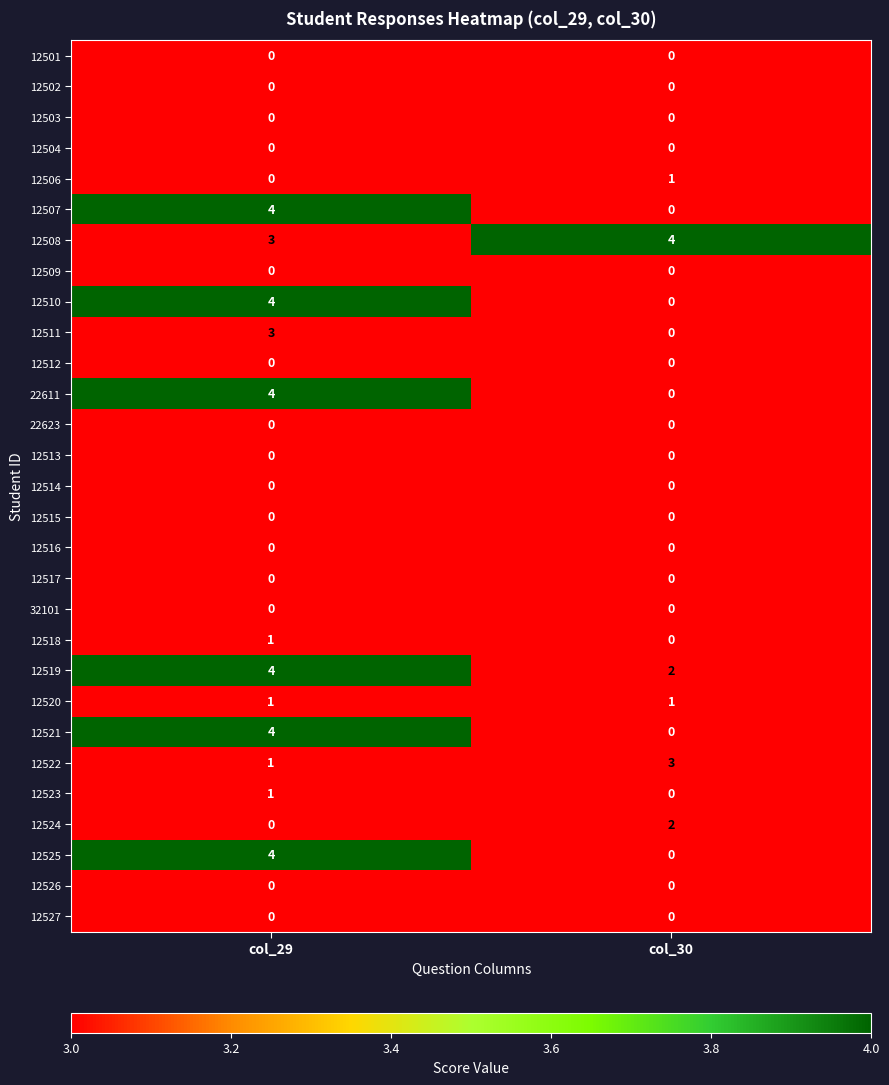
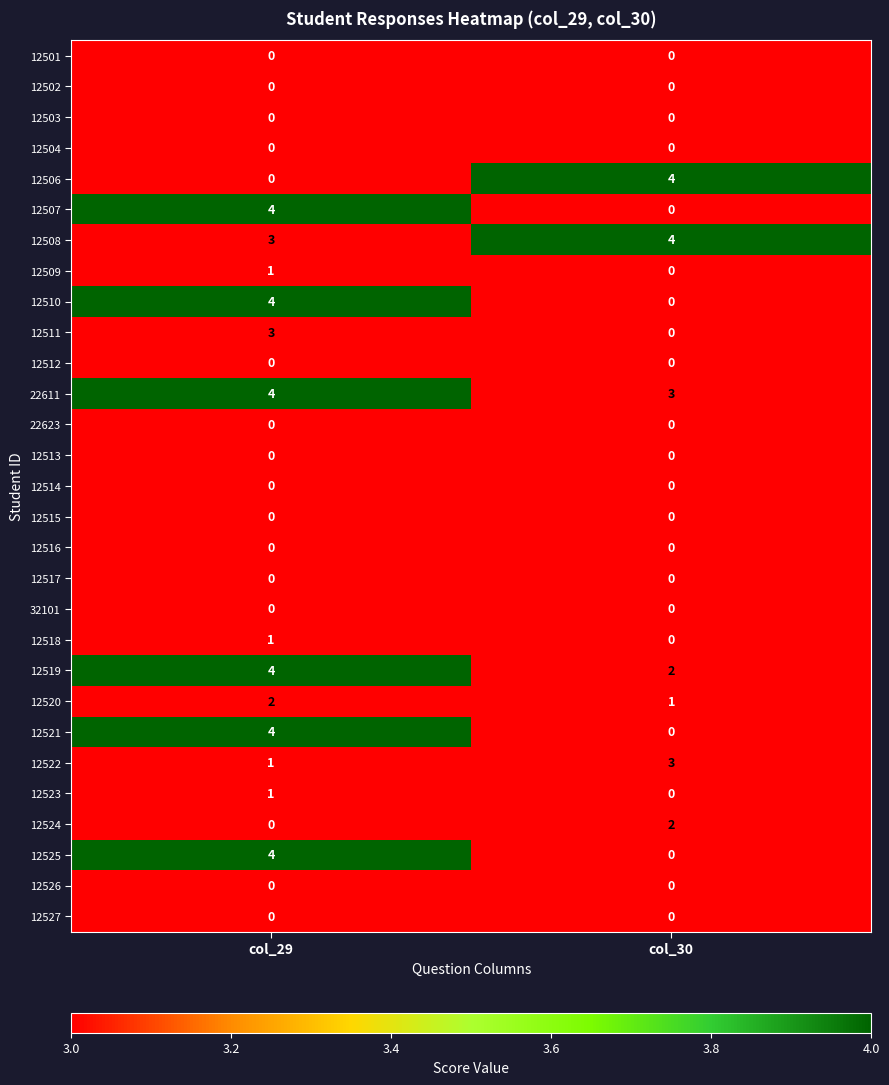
  {
    "12501": {
      "col_29": 0,
      "col_30": 0
    },
    "12502": {
      "col_29": 0,
      "col_30": 0
    },
    "12503": {
      "col_29": 0,
      "col_30": 0
    },
    "12504": {
      "col_29": 0,
      "col_30": 0
    },
    "12506": {
      "col_29": 0,
-     "col_30": 1
+     "col_30": 4
    },
    "12507": {
      "col_29": 4,
      "col_30": 0
    },
    "12508": {
      "col_29": 3,
      "col_30": 4
    },
    "12509": {
-     "col_29": 0,
+     "col_29": 1,
      "col_30": 0
    },
    "12510": {
      "col_29": 4,
      "col_30": 0
    },
    "12511": {
      "col_29": 3,
      "col_30": 0
    },
    "12512": {
      "col_29": 0,
      "col_30": 0
    },
    "22611": {
      "col_29": 4,
-     "col_30": 0
+     "col_30": 3
    },
    "22623": {
      "col_29": 0,
      "col_30": 0
    },
    "12513": {
      "col_29": 0,
      "col_30": 0
    },
    "12514": {
      "col_29": 0,
      "col_30": 0
    },
    "12515": {
      "col_29": 0,
      "col_30": 0
    },
    "12516": {
      "col_29": 0,
      "col_30": 0
    },
    "12517": {
      "col_29": 0,
      "col_30": 0
    },
    "32101": {
      "col_29": 0,
      "col_30": 0
    },
    "12518": {
      "col_29": 1,
      "col_30": 0
    },
    "12519": {
      "col_29": 4,
      "col_30": 2
    },
    "12520": {
-     "col_29": 1,
+     "col_29": 2,
      "col_30": 1
    },
    "12521": {
      "col_29": 4,
      "col_30": 0
    },
    "12522": {
      "col_29": 1,
      "col_30": 3
    },
    "12523": {
      "col_29": 1,
      "col_30": 0
    },
    "12524": {
      "col_29": 0,
      "col_30": 2
    },
    "12525": {
      "col_29": 4,
      "col_30": 0
    },
    "12526": {
      "col_29": 0,
      "col_30": 0
    },
    "12527": {
      "col_29": 0,
      "col_30": 0
    }
  }
